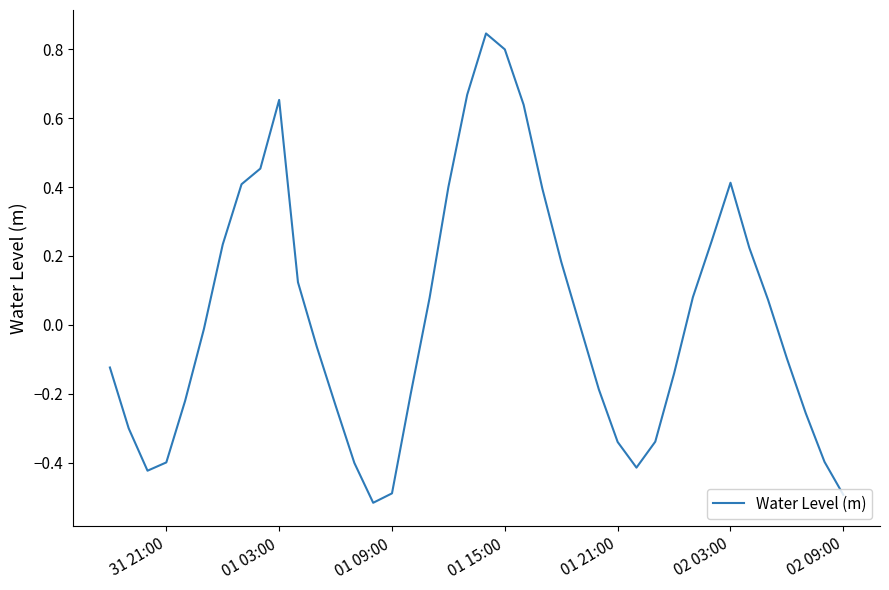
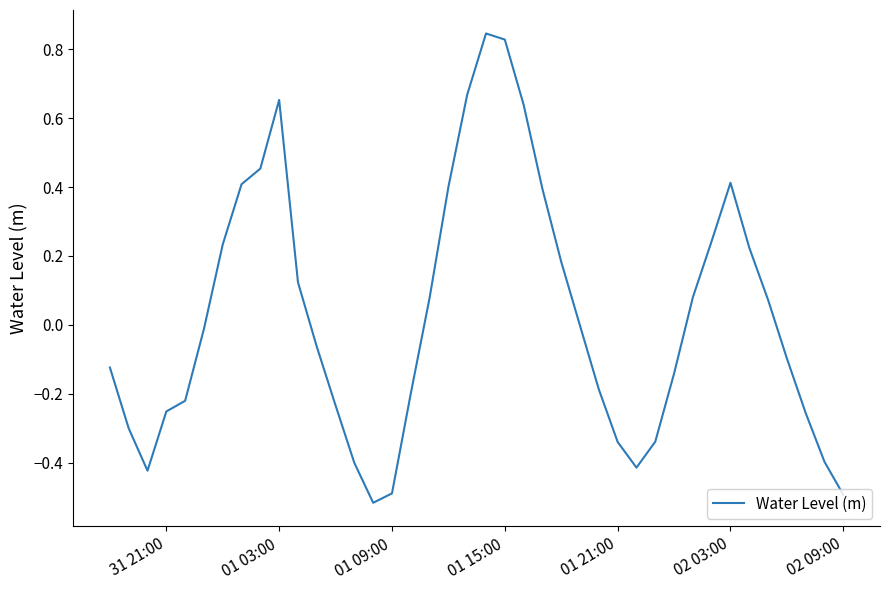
  {
-   "31 21:00": -0.40,
+   "31 21:00": -0.25,
    "01 03:00": 0.65,
    "01 09:00": -0.49,
-   "01 15:00": 0.80,
+   "01 15:00": 0.83,
    "01 21:00": -0.34,
    "02 03:00": 0.41
  }
